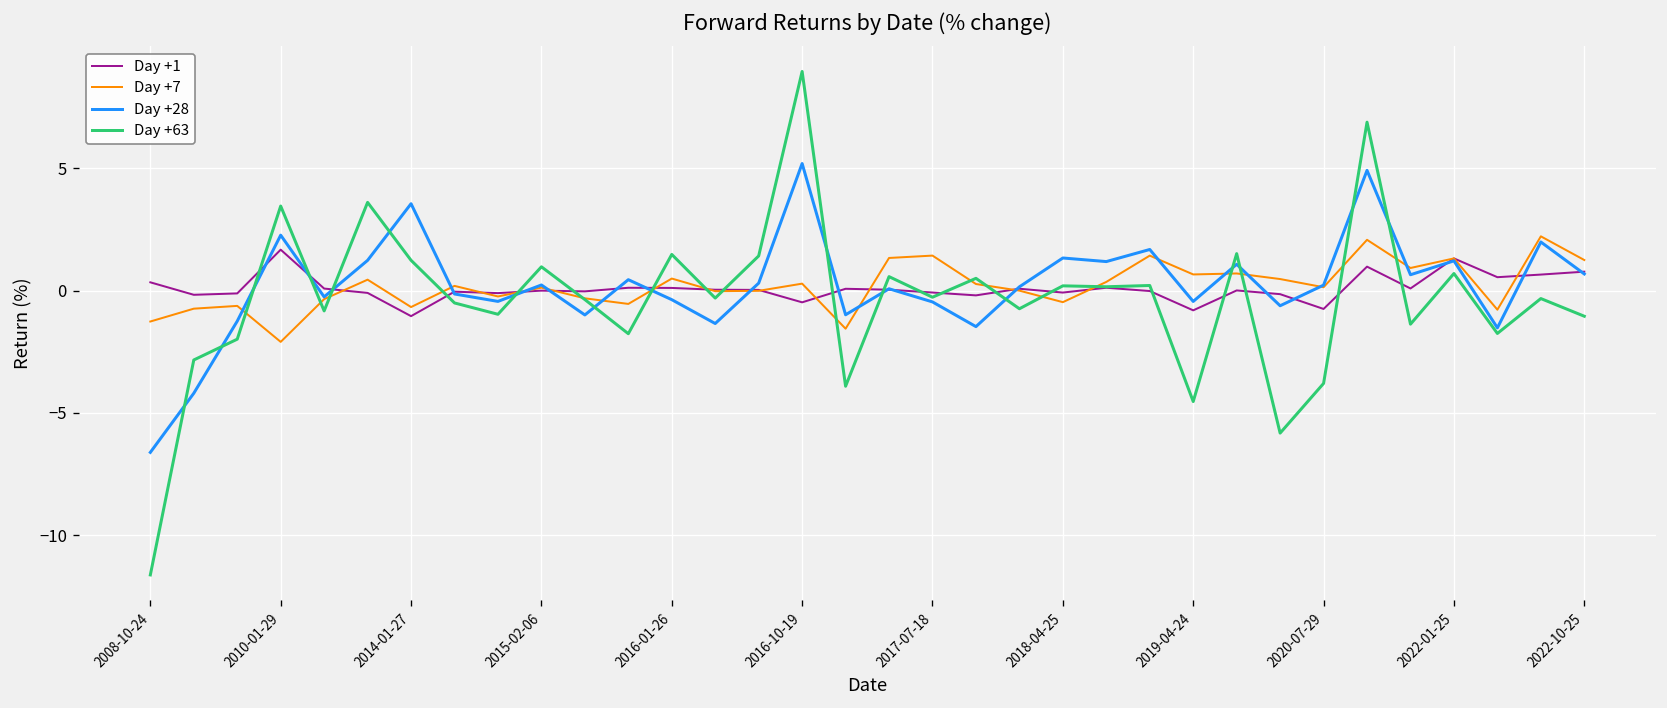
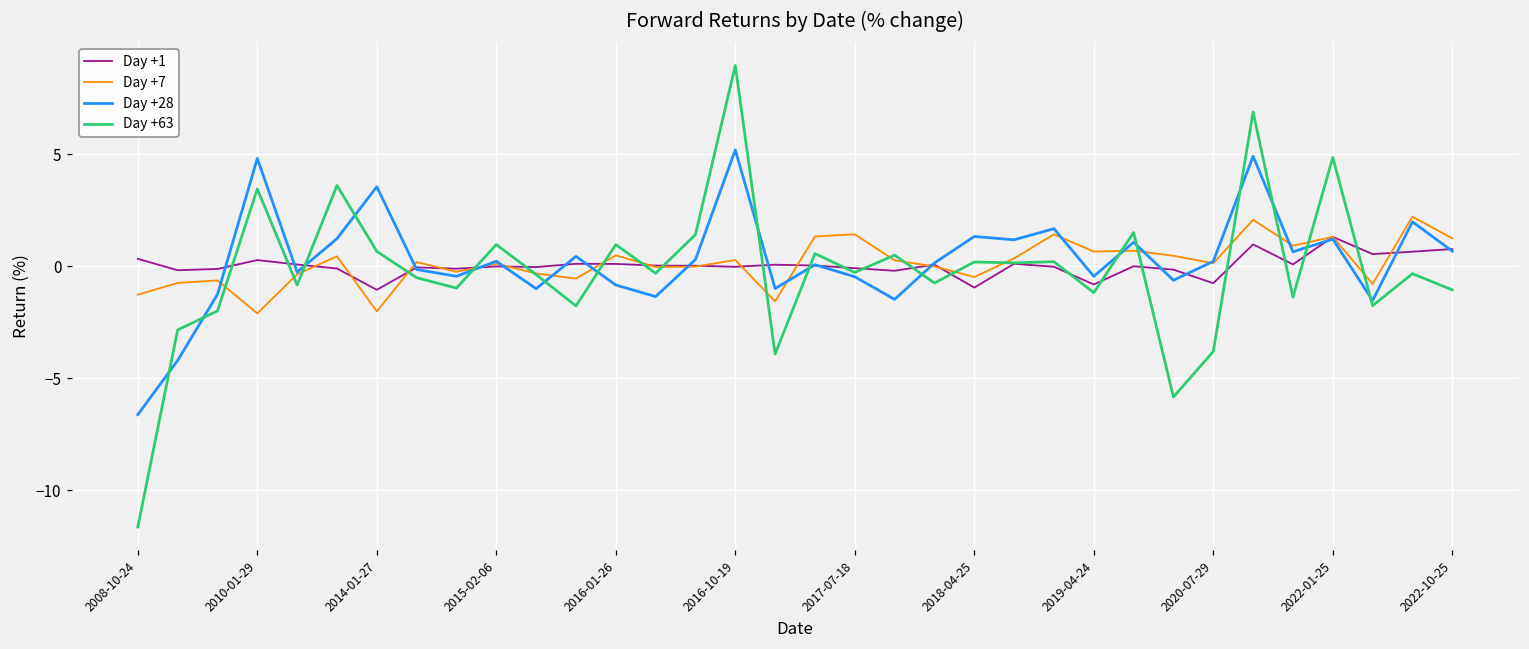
  {
    "Day +1": {
      "2008-10-24": 0.3,
-     "2010-01-29": 1.7,
+     "2010-01-29": 0.3,
      "2014-01-27": -1.0,
      "2016-01-26": 0.1,
-     "2016-10-19": -0.5,
+     "2016-10-19": 0.0,
      "2017-07-18": -0.1,
-     "2018-04-25": -0.1,
+     "2018-04-25": -0.9,
      "2019-04-24": -0.8,
      "2020-07-29": -0.7
    },
    "Day +7": {
      "2008-10-24": -1.3,
      "2010-01-29": -2.1,
-     "2014-01-27": -0.7,
+     "2014-01-27": -2.0,
      "2016-01-26": 0.5,
      "2016-10-19": 0.3,
      "2017-07-18": 1.4,
      "2018-04-25": -0.5,
      "2019-04-24": 0.7,
      "2022-10-25": 1.3
    },
    "Day +28": {
      "2008-10-24": -6.6,
-     "2010-01-29": 2.3,
+     "2010-01-29": 4.8,
      "2014-01-27": 3.6,
-     "2016-01-26": -0.4,
+     "2016-01-26": -0.8,
      "2016-10-19": 5.2,
      "2017-07-18": -0.5,
      "2018-04-25": 1.3,
      "2019-04-24": -0.4
    },
    "Day +63": {
      "2008-10-24": -11.6,
      "2010-01-29": 3.5,
-     "2014-01-27": 1.2,
+     "2014-01-27": 0.7,
      "2015-02-06": 1.0,
-     "2016-01-26": 1.5,
+     "2016-01-26": 1.0,
      "2016-10-19": 9.0,
      "2017-07-18": -0.3,
      "2018-04-25": 0.2,
-     "2019-04-24": -4.5,
+     "2019-04-24": -1.2,
      "2020-07-29": -3.8,
-     "2022-01-25": 0.7,
+     "2022-01-25": 4.9,
      "2022-10-25": -1.0
    }
  }
